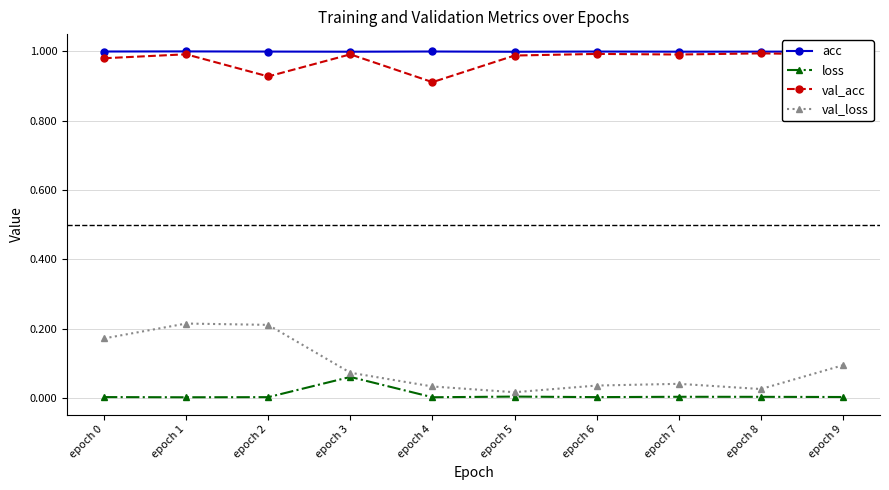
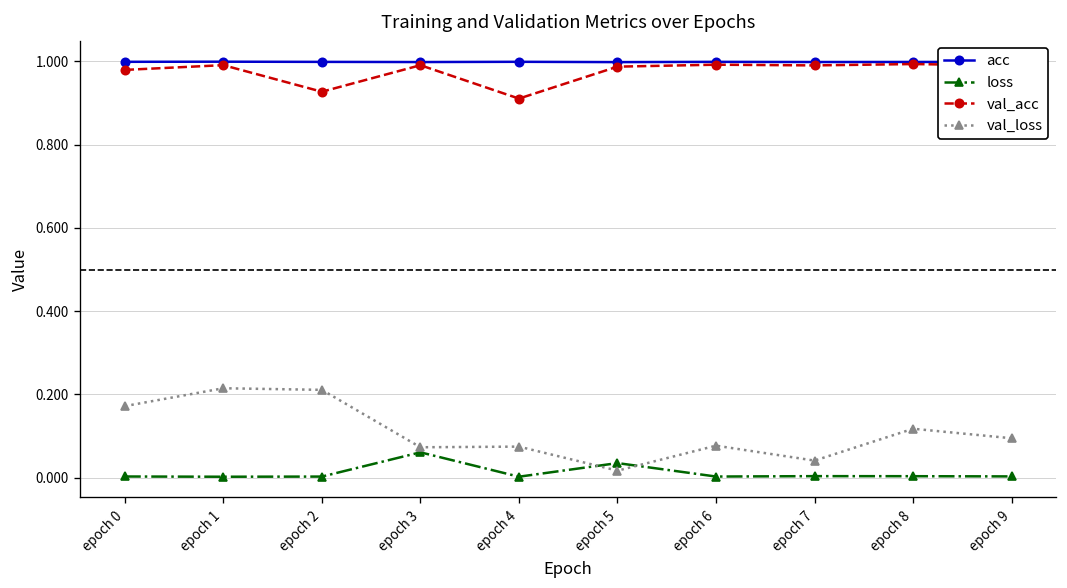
  {
    "acc": {
      "epoch 0": 1.00,
      "epoch 1": 1.00,
      "epoch 2": 1.00,
      "epoch 3": 1.00,
      "epoch 4": 1.00,
      "epoch 5": 1.00,
      "epoch 7": 1.00
    },
    "loss": {
      "epoch 0": 0.00,
      "epoch 1": 0.00,
      "epoch 2": 0.00,
      "epoch 3": 0.06,
      "epoch 4": 0.00,
-     "epoch 5": 0.00,
+     "epoch 5": 0.04,
      "epoch 6": 0.00,
      "epoch 7": 0.00,
      "epoch 8": 0.00,
      "epoch 9": 0.00
    },
    "val_acc": {
      "epoch 0": 0.98,
      "epoch 1": 0.99,
      "epoch 2": 0.93,
      "epoch 3": 0.99,
      "epoch 4": 0.91,
      "epoch 5": 0.99,
      "epoch 7": 0.99
    },
    "val_loss": {
      "epoch 0": 0.17,
      "epoch 1": 0.21,
      "epoch 2": 0.21,
      "epoch 3": 0.07,
-     "epoch 4": 0.03,
+     "epoch 4": 0.07,
      "epoch 5": 0.02,
-     "epoch 6": 0.04,
+     "epoch 6": 0.08,
      "epoch 7": 0.04,
-     "epoch 8": 0.03,
+     "epoch 8": 0.12,
      "epoch 9": 0.09
    }
  }
